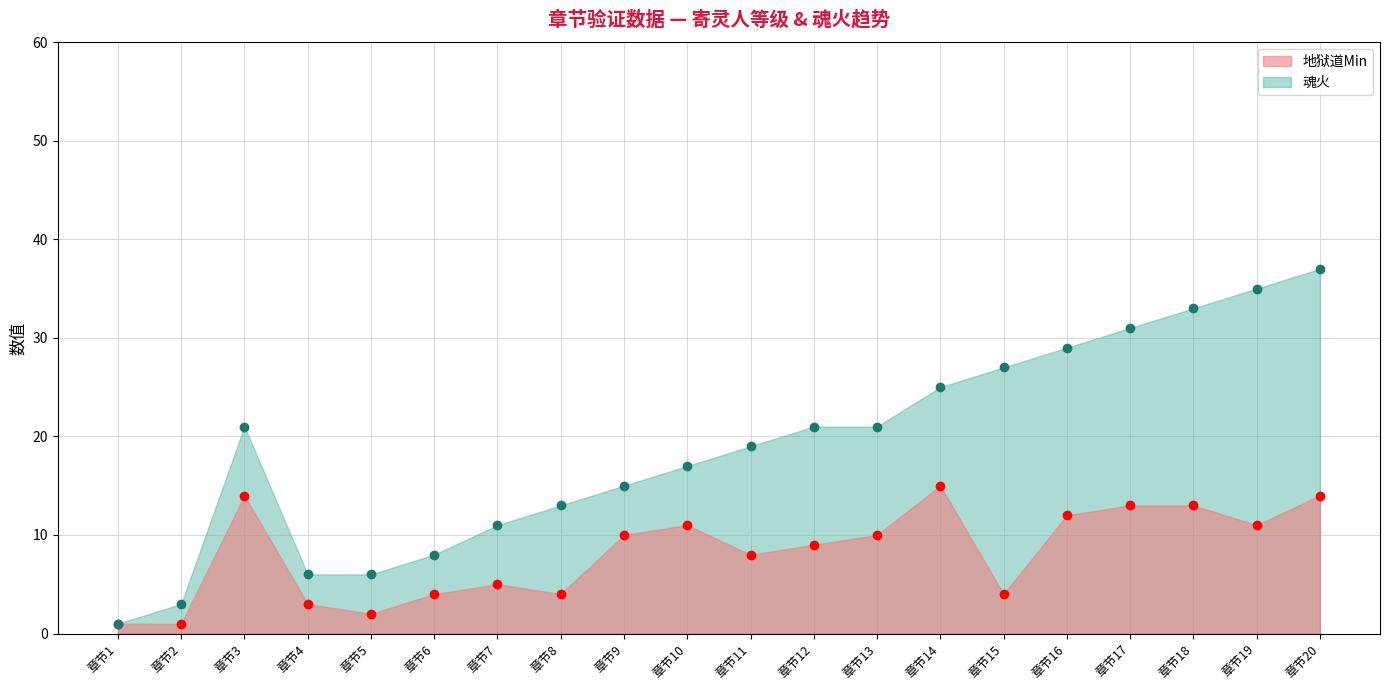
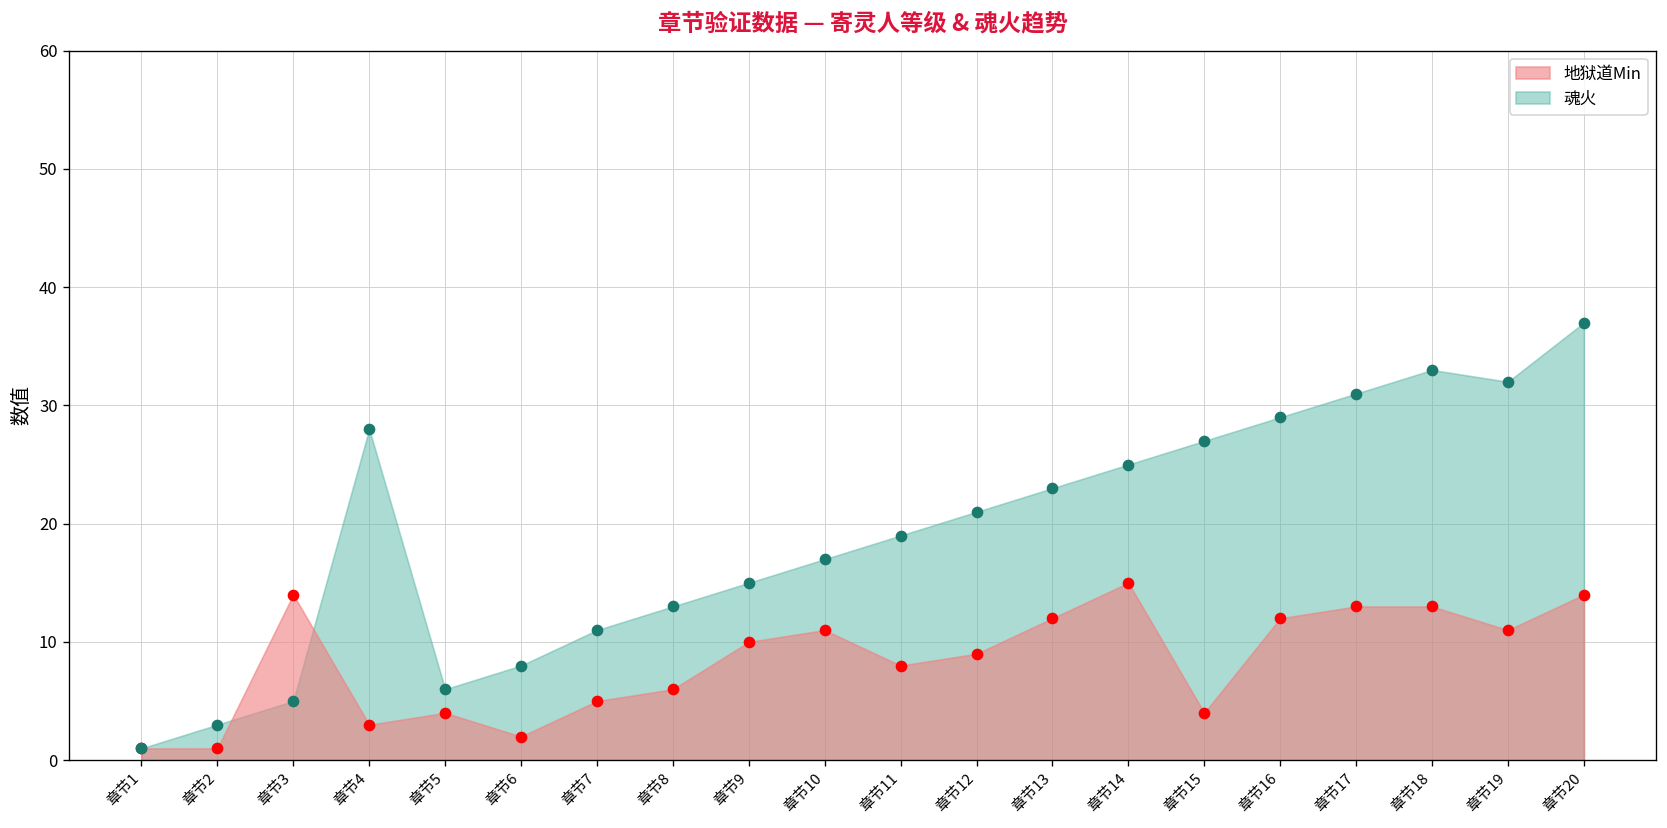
  {
    "地狱道Min": {
      "章节2": 1,
      "章节3": 14,
      "章节4": 3,
-     "章节5": 2,
-     "章节6": 4,
+     "章节5": 4,
+     "章节6": 2,
      "章节7": 5,
-     "章节8": 4,
+     "章节8": 6,
      "章节9": 10,
      "章节10": 11,
      "章节11": 8,
      "章节12": 9,
-     "章节13": 10,
+     "章节13": 12,
      "章节14": 15,
      "章节15": 4,
      "章节16": 12,
      "章节17": 13,
      "章节18": 13,
      "章节19": 11,
      "章节20": 14
    },
    "魂火": {
      "章节2": 3,
-     "章节3": 21,
-     "章节4": 6,
+     "章节3": 5,
+     "章节4": 28,
      "章节5": 6,
      "章节6": 8,
      "章节7": 11,
      "章节8": 13,
      "章节9": 15,
      "章节10": 17,
      "章节11": 19,
      "章节12": 21,
-     "章节13": 21,
+     "章节13": 23,
      "章节14": 25,
      "章节15": 27,
      "章节16": 29,
      "章节17": 31,
      "章节18": 33,
-     "章节19": 35,
+     "章节19": 32,
      "章节20": 37
    }
  }
